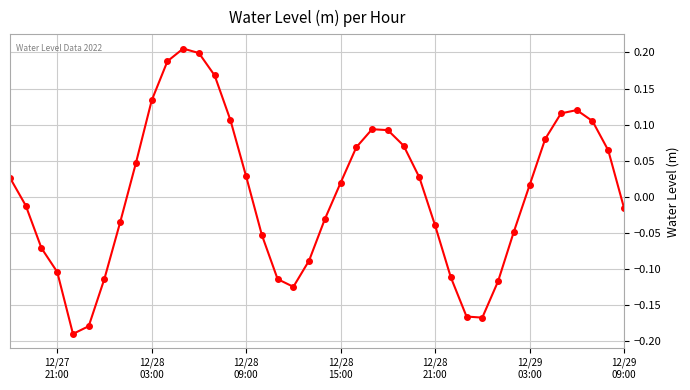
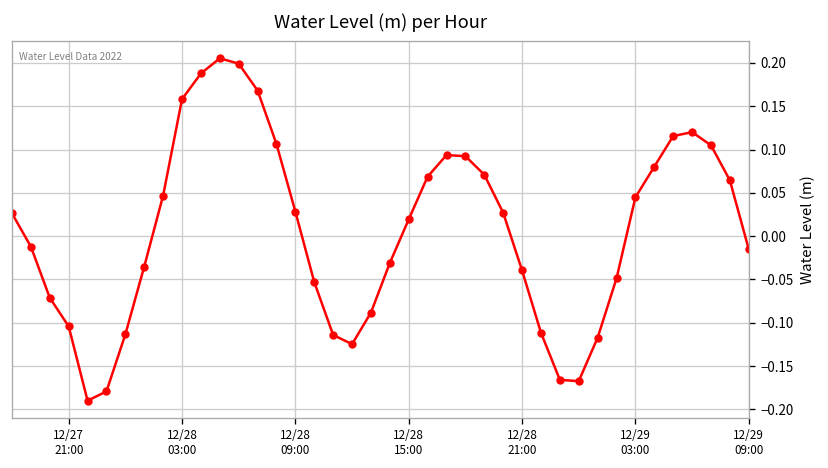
  {
    "12/27 21:00": -0.10,
-   "12/28 03:00": 0.13,
+   "12/28 03:00": 0.16,
    "12/28 09:00": 0.03,
    "12/28 15:00": 0.02,
    "12/28 21:00": -0.04,
-   "12/29 03:00": 0.02,
+   "12/29 03:00": 0.04,
    "12/29 09:00": -0.02
  }
